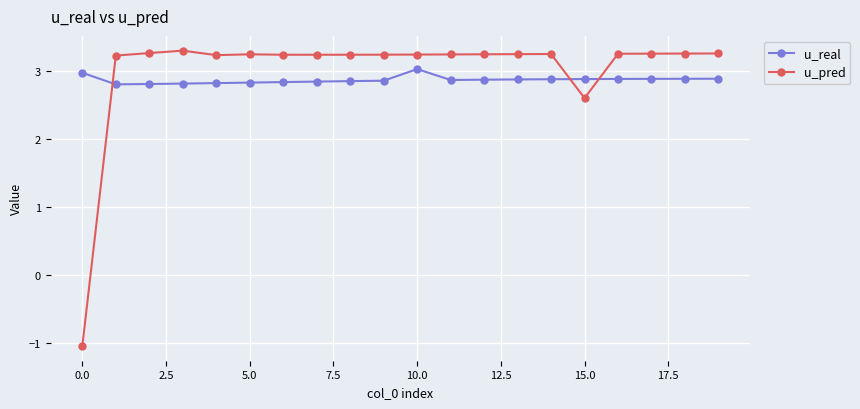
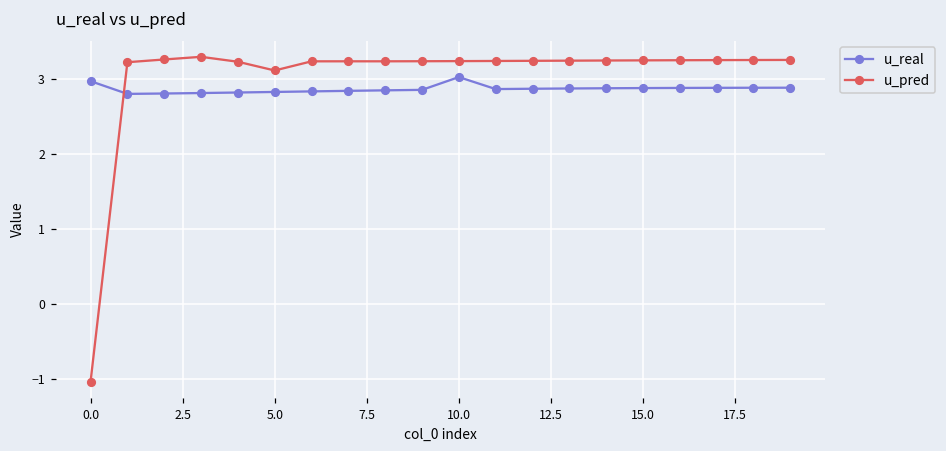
  {
    "u_real": {
      "0.0": 3.0,
      "5.0": 2.8,
      "10.0": 3.0,
      "15.0": 2.9
    },
    "u_pred": {
      "0.0": -1.0,
-     "5.0": 3.2,
+     "5.0": 3.1,
      "10.0": 3.2,
-     "15.0": 2.6
+     "15.0": 3.3
    }
  }
